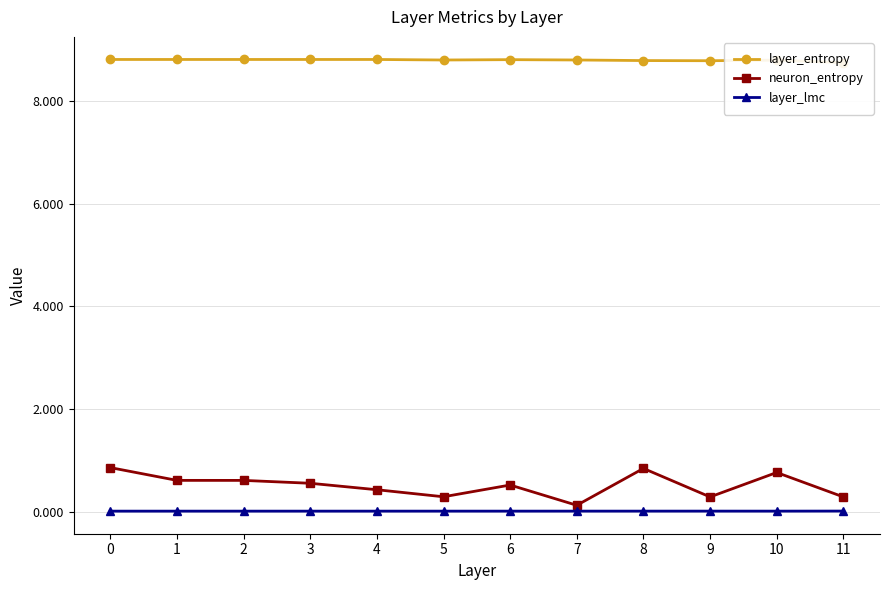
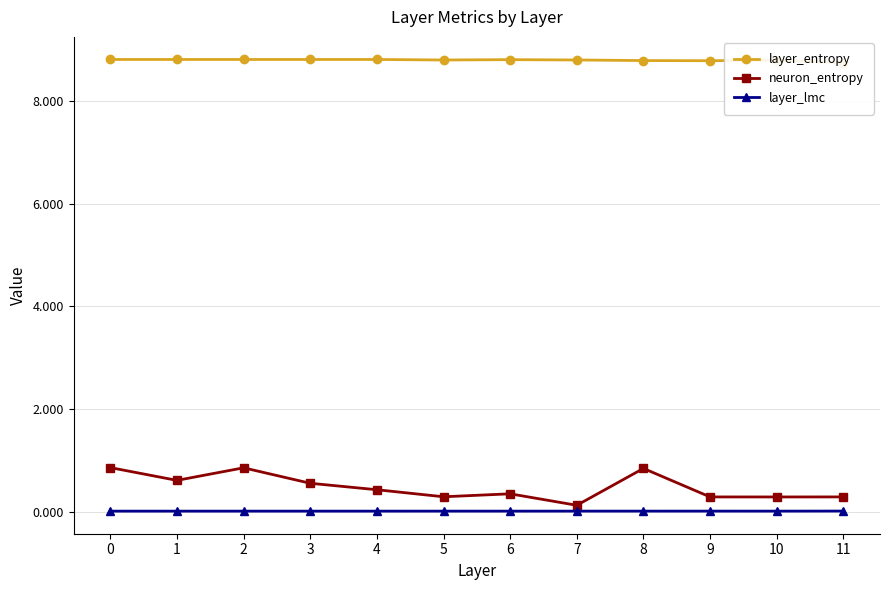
  {
    "layer_entropy": {
      "0": 8.8,
      "1": 8.8,
      "2": 8.8,
      "3": 8.8,
      "4": 8.8,
      "5": 8.8,
      "6": 8.8,
      "7": 8.8,
      "8": 8.8,
      "9": 8.8
    },
    "neuron_entropy": {
      "0": 0.9,
      "1": 0.6,
-     "2": 0.6,
+     "2": 0.9,
      "3": 0.6,
      "4": 0.4,
      "5": 0.3,
-     "6": 0.5,
+     "6": 0.4,
      "7": 0.1,
      "8": 0.9,
      "9": 0.3,
-     "10": 0.8,
+     "10": 0.3,
      "11": 0.3
    },
    "layer_lmc": {
      "0": 0.0,
      "1": 0.0,
      "2": 0.0,
      "3": 0.0,
      "4": 0.0,
      "5": 0.0,
      "6": 0.0,
      "7": 0.0,
      "8": 0.0,
      "9": 0.0,
      "10": 0.0,
      "11": 0.0
    }
  }
